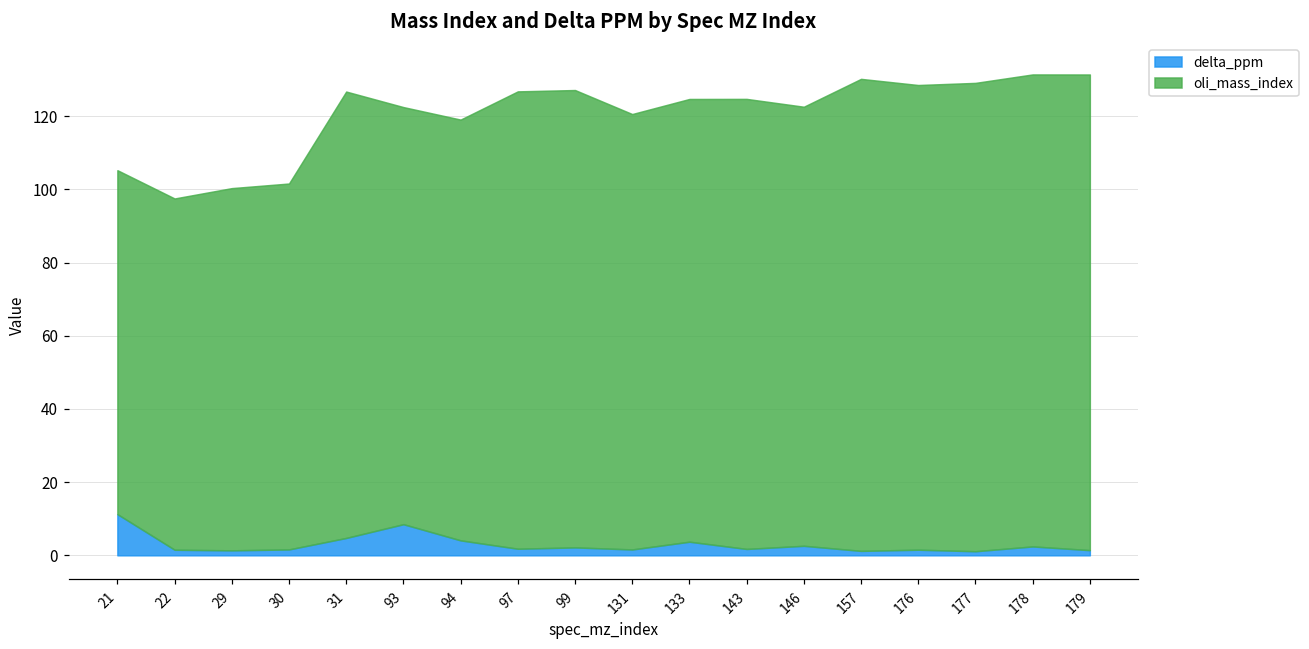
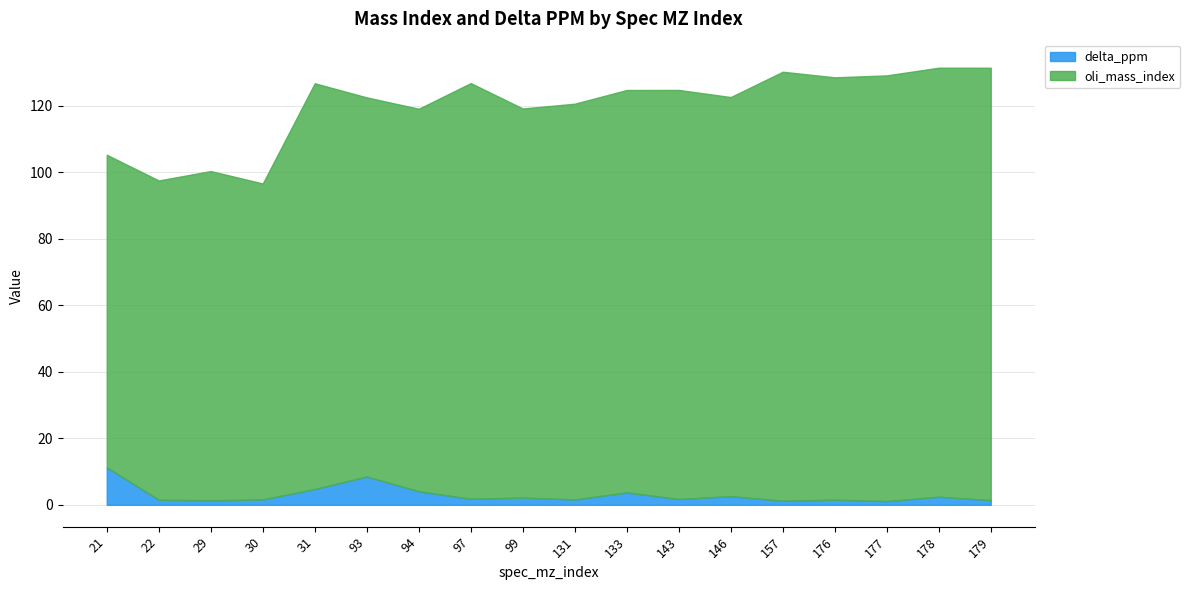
  {
    "delta_ppm": {
      "21": 11,
      "22": 2,
      "29": 1,
      "30": 2,
      "31": 5,
      "93": 8,
      "94": 4,
      "97": 2,
      "99": 2,
      "131": 2,
      "133": 4,
      "143": 2,
      "146": 3,
      "157": 1,
      "176": 2,
      "177": 1,
      "178": 2,
      "179": 1
    },
    "oli_mass_index": {
      "21": 94,
      "22": 96,
      "29": 99,
-     "30": 100,
+     "30": 95,
      "31": 122,
      "93": 114,
      "94": 115,
      "97": 125,
-     "99": 125,
+     "99": 117,
      "131": 119,
      "133": 121,
      "143": 123,
      "146": 120,
      "157": 129,
      "176": 127,
      "177": 128,
      "178": 129,
      "179": 130
    }
  }
